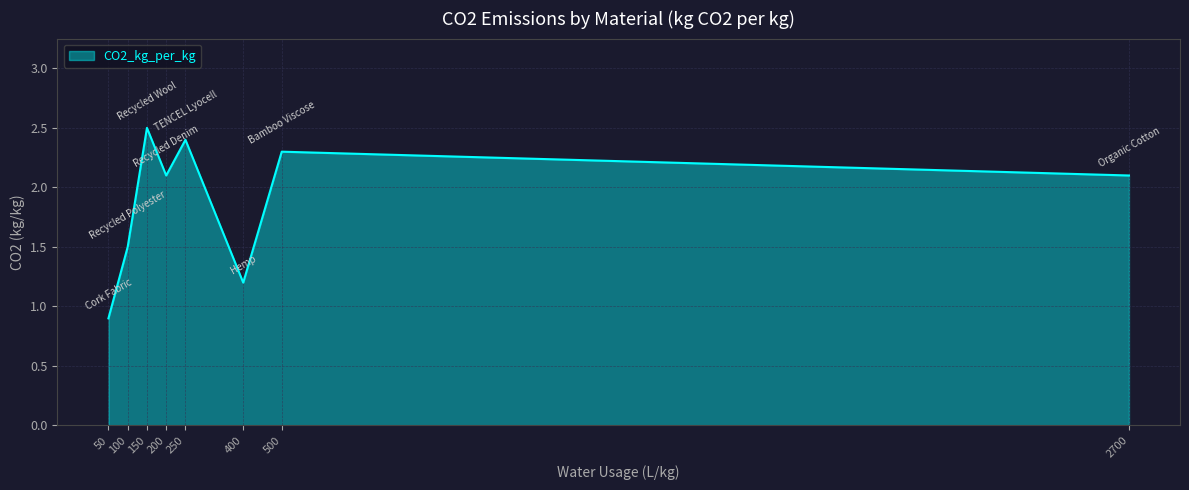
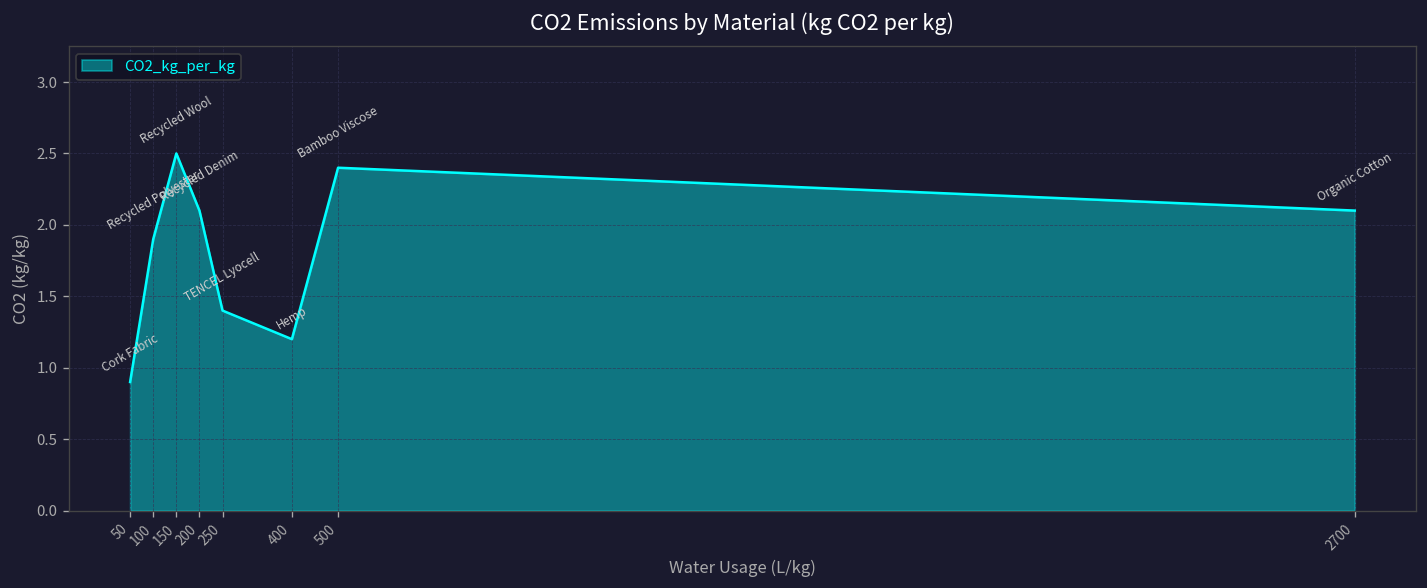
  {
    "50": 0.9,
-   "100": 1.5,
+   "100": 1.9,
    "150": 2.5,
    "200": 2.1,
-   "250": 2.4,
+   "250": 1.4,
    "400": 1.2,
-   "500": 2.3,
+   "500": 2.4,
    "2700": 2.1
  }
